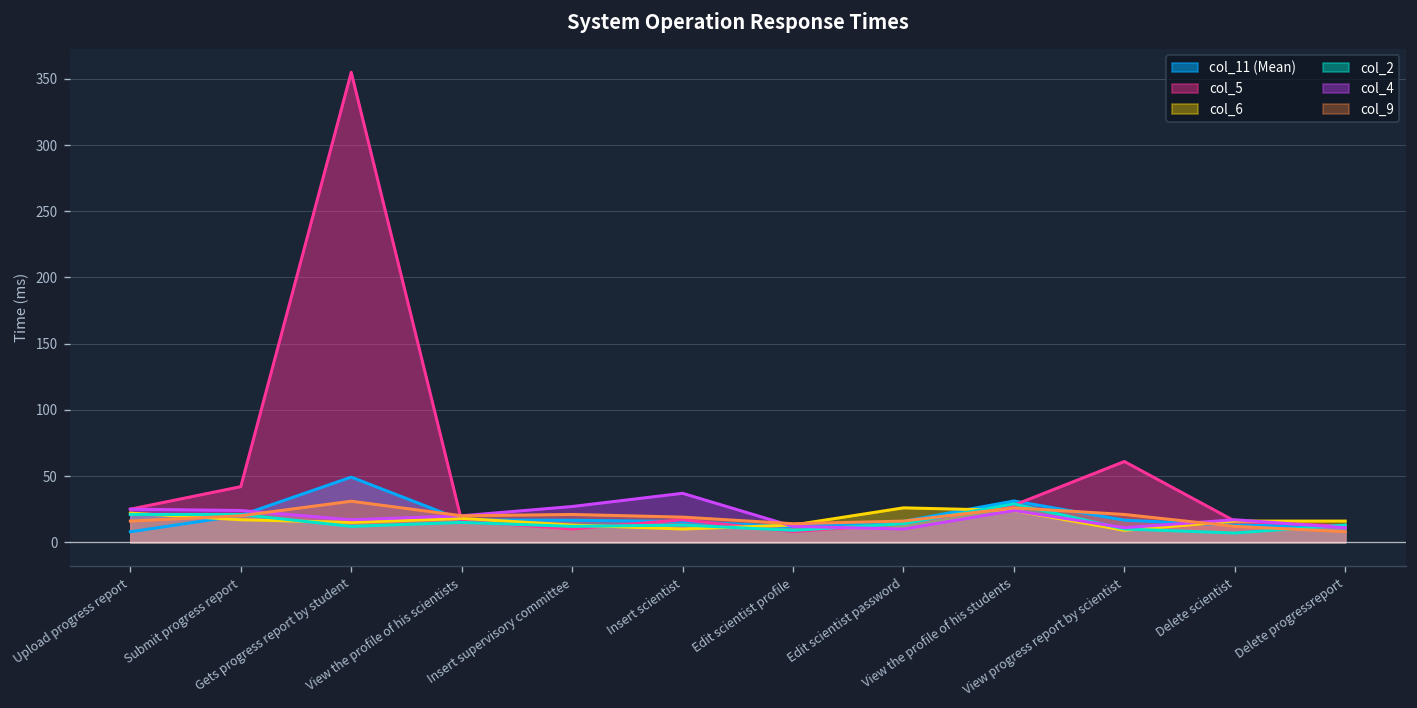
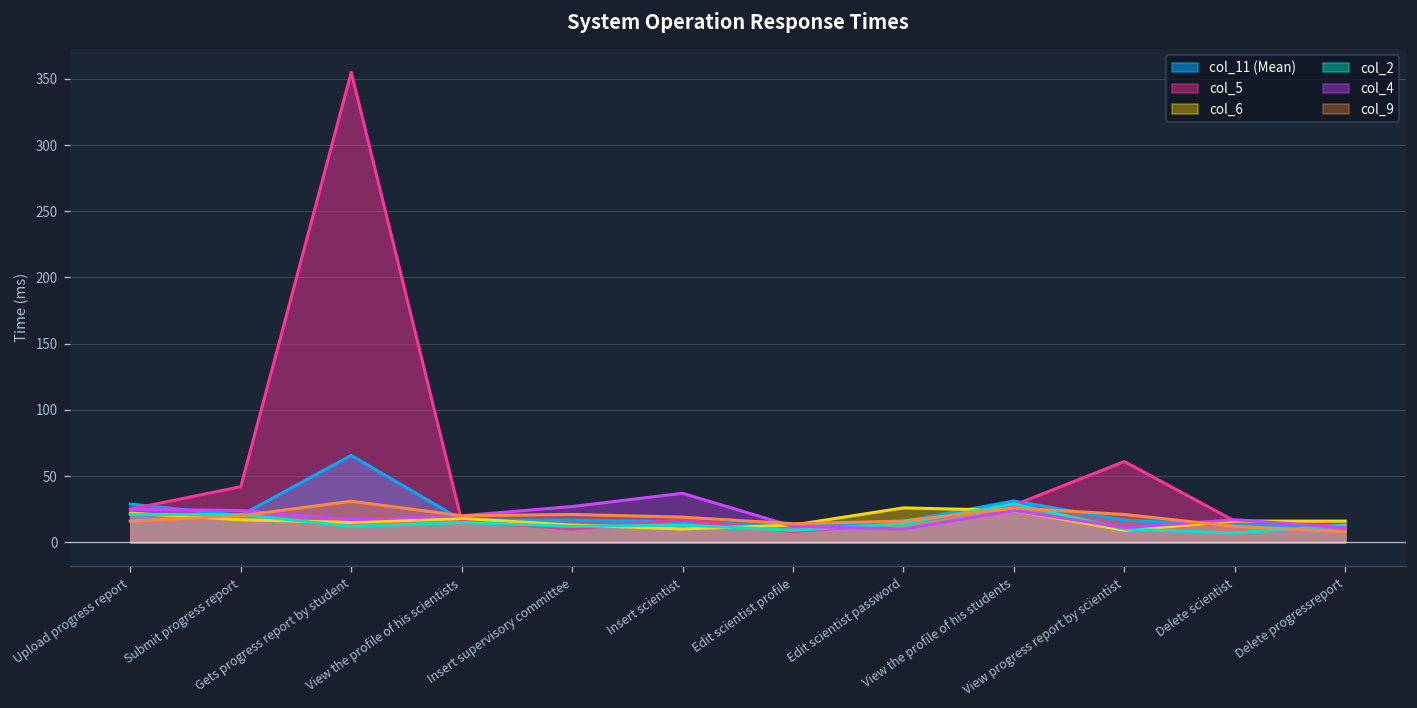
  {
    "col_11 (Mean)": {
-     "Upload progress report": 8,
-     "Gets progress report by student": 49,
+     "Upload progress report": 29,
+     "Gets progress report by student": 66,
      "Insert supervisory committee": 17,
      "View progress report by scientist": 17
    },
    "col_5": {
      "Submit progress report": 42,
      "Gets progress report by student": 355,
      "View progress report by scientist": 61
    },
    "col_6": {
      "Submit progress report": 17,
      "Insert scientist": 10,
      "Edit scientist password": 26,
      "Delete progressreport": 16
    },
    "col_2": {
      "Gets progress report by student": 12,
      "Insert scientist": 13,
      "Delete scientist": 7
    },
    "col_4": {
      "Submit progress report": 24,
      "Insert supervisory committee": 27,
      "Insert scientist": 37,
      "Edit scientist password": 10
    },
    "col_9": {
      "Upload progress report": 16,
      "Gets progress report by student": 31,
      "Insert supervisory committee": 21,
      "View progress report by scientist": 21,
      "Delete progressreport": 8
    }
  }
